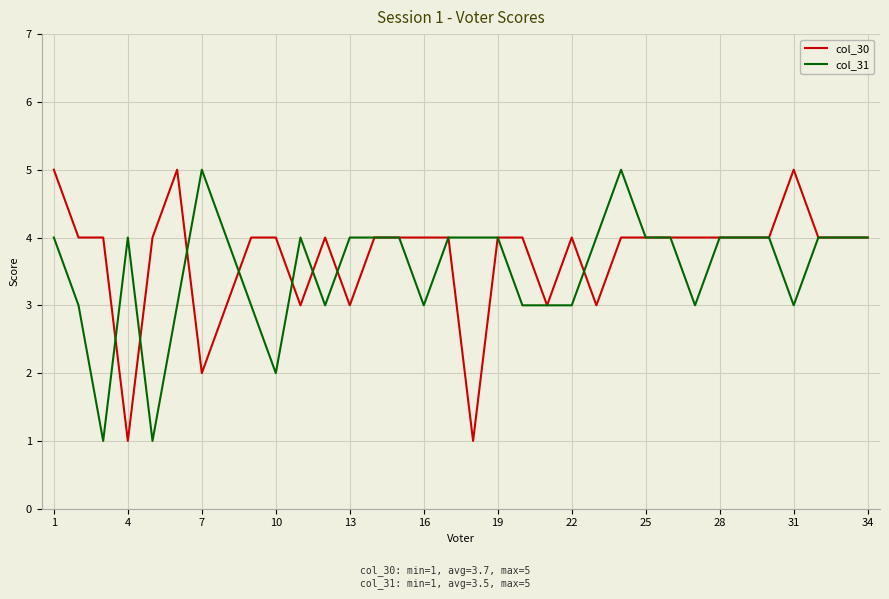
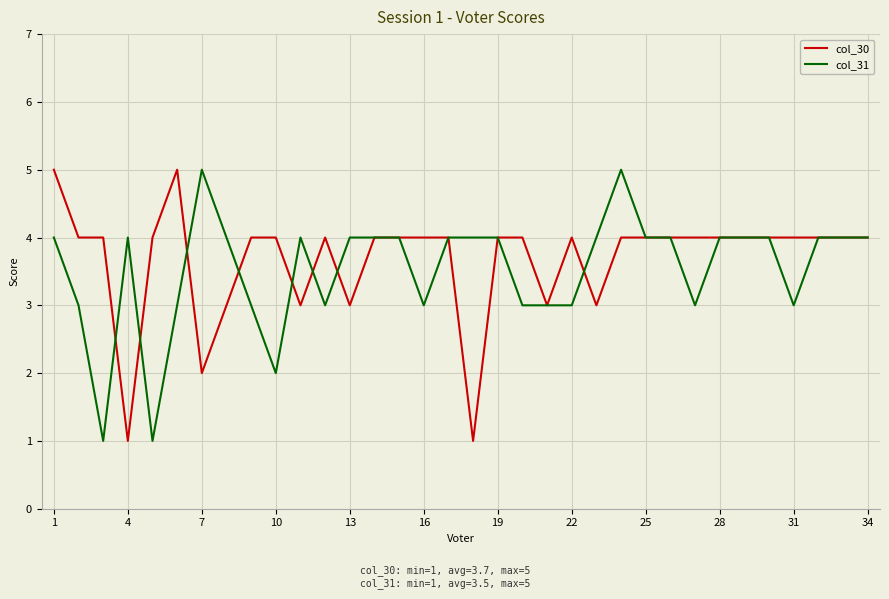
  {
    "col_30": {
      "1": 5,
      "4": 1,
      "7": 2,
      "10": 4,
      "13": 3,
      "16": 4,
      "22": 4,
-     "31": 5
+     "31": 4
    },
    "col_31": {
      "1": 4,
      "4": 4,
      "7": 5,
      "10": 2,
      "13": 4,
      "16": 3,
      "22": 3,
      "31": 3
    }
  }
